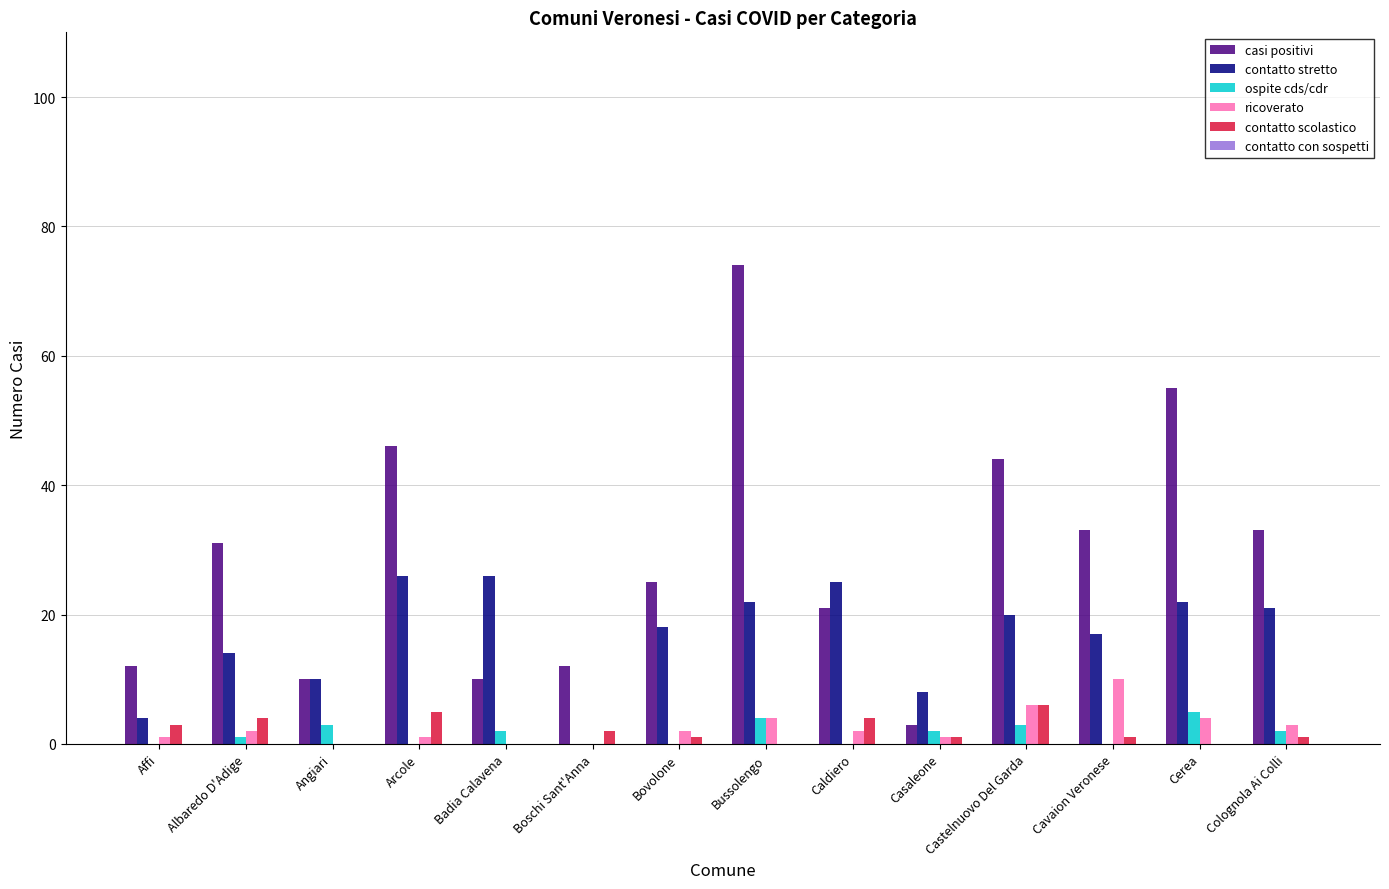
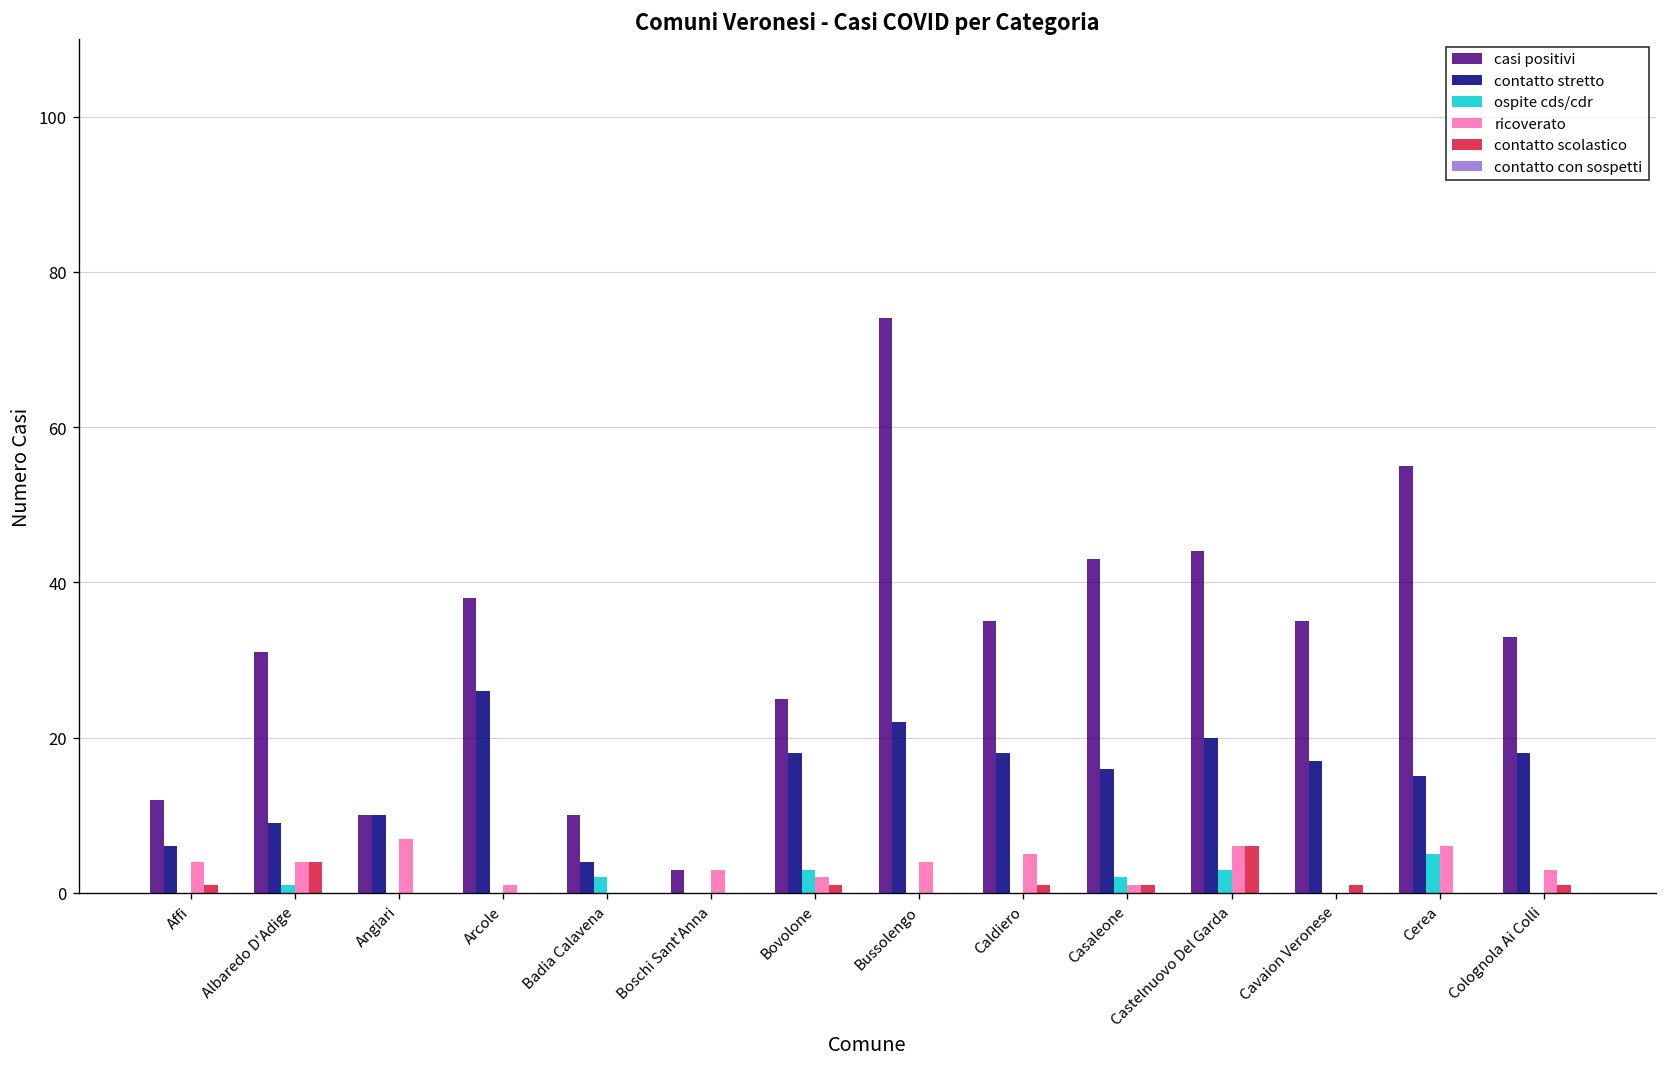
  {
    "casi positivi": {
      "Affi": 12,
      "Albaredo D'Adige": 31,
      "Angiari": 10,
-     "Arcole": 46,
+     "Arcole": 38,
      "Badia Calavena": 10,
-     "Boschi Sant'Anna": 12,
+     "Boschi Sant'Anna": 3,
      "Bovolone": 25,
      "Bussolengo": 74,
-     "Caldiero": 21,
-     "Casaleone": 3,
+     "Caldiero": 35,
+     "Casaleone": 43,
      "Castelnuovo Del Garda": 44,
-     "Cavaion Veronese": 33,
+     "Cavaion Veronese": 35,
      "Cerea": 55,
      "Colognola Ai Colli": 33
    },
    "contatto stretto": {
-     "Affi": 4,
-     "Albaredo D'Adige": 14,
+     "Affi": 6,
+     "Albaredo D'Adige": 9,
      "Angiari": 10,
      "Arcole": 26,
-     "Badia Calavena": 26,
+     "Badia Calavena": 4,
      "Boschi Sant'Anna": 0,
      "Bovolone": 18,
      "Bussolengo": 22,
-     "Caldiero": 25,
-     "Casaleone": 8,
+     "Caldiero": 18,
+     "Casaleone": 16,
      "Castelnuovo Del Garda": 20,
      "Cavaion Veronese": 17,
-     "Cerea": 22,
-     "Colognola Ai Colli": 21
+     "Cerea": 15,
+     "Colognola Ai Colli": 18
    },
    "ospite cds/cdr": {
      "Affi": 0,
      "Albaredo D'Adige": 1,
-     "Angiari": 3,
+     "Angiari": 0,
      "Arcole": 0,
      "Badia Calavena": 2,
      "Boschi Sant'Anna": 0,
-     "Bovolone": 0,
-     "Bussolengo": 4,
+     "Bovolone": 3,
+     "Bussolengo": 0,
      "Caldiero": 0,
      "Casaleone": 2,
      "Castelnuovo Del Garda": 3,
      "Cavaion Veronese": 0,
      "Cerea": 5,
-     "Colognola Ai Colli": 2
+     "Colognola Ai Colli": 0
    },
    "ricoverato": {
-     "Affi": 1,
-     "Albaredo D'Adige": 2,
-     "Angiari": 0,
+     "Affi": 4,
+     "Albaredo D'Adige": 4,
+     "Angiari": 7,
      "Arcole": 1,
      "Badia Calavena": 0,
-     "Boschi Sant'Anna": 0,
+     "Boschi Sant'Anna": 3,
      "Bovolone": 2,
      "Bussolengo": 4,
-     "Caldiero": 2,
+     "Caldiero": 5,
      "Casaleone": 1,
      "Castelnuovo Del Garda": 6,
-     "Cavaion Veronese": 10,
-     "Cerea": 4,
+     "Cavaion Veronese": 0,
+     "Cerea": 6,
      "Colognola Ai Colli": 3
    },
    "contatto scolastico": {
-     "Affi": 3,
+     "Affi": 1,
      "Albaredo D'Adige": 4,
      "Angiari": 0,
-     "Arcole": 5,
+     "Arcole": 0,
      "Badia Calavena": 0,
-     "Boschi Sant'Anna": 2,
+     "Boschi Sant'Anna": 0,
      "Bovolone": 1,
      "Bussolengo": 0,
-     "Caldiero": 4,
+     "Caldiero": 1,
      "Casaleone": 1,
      "Castelnuovo Del Garda": 6,
      "Cavaion Veronese": 1,
      "Cerea": 0,
      "Colognola Ai Colli": 1
    },
    "contatto con sospetti": {
      "Affi": 0,
      "Albaredo D'Adige": 0,
      "Angiari": 0,
      "Arcole": 0,
      "Badia Calavena": 0,
      "Boschi Sant'Anna": 0,
      "Bovolone": 0,
      "Bussolengo": 0,
      "Caldiero": 0,
      "Casaleone": 0,
      "Castelnuovo Del Garda": 0,
      "Cavaion Veronese": 0,
      "Cerea": 0,
      "Colognola Ai Colli": 0
    }
  }
